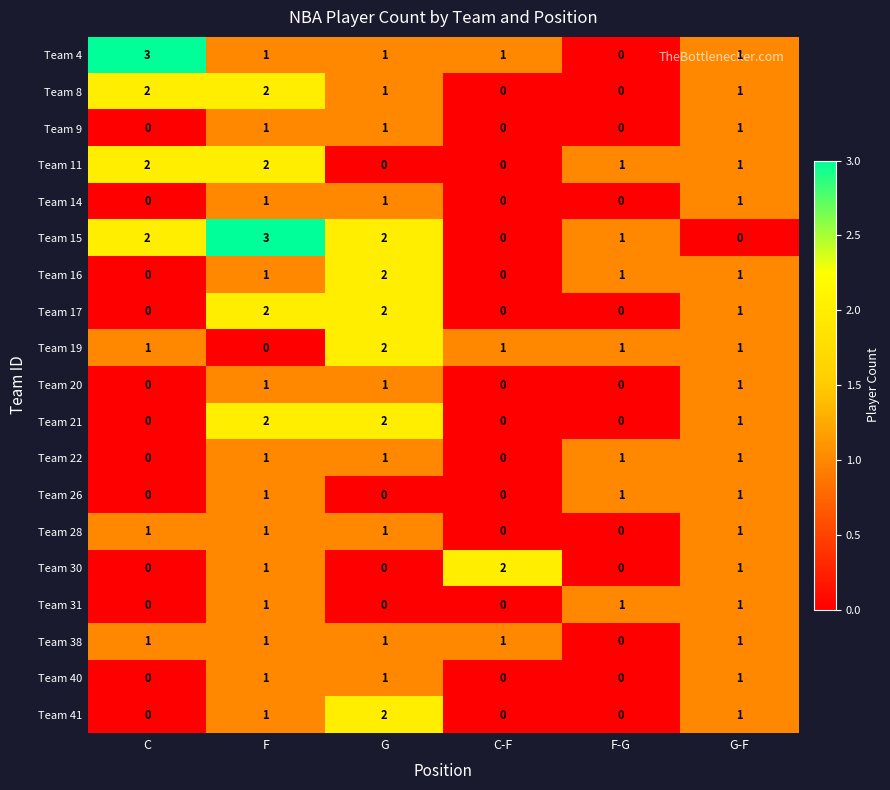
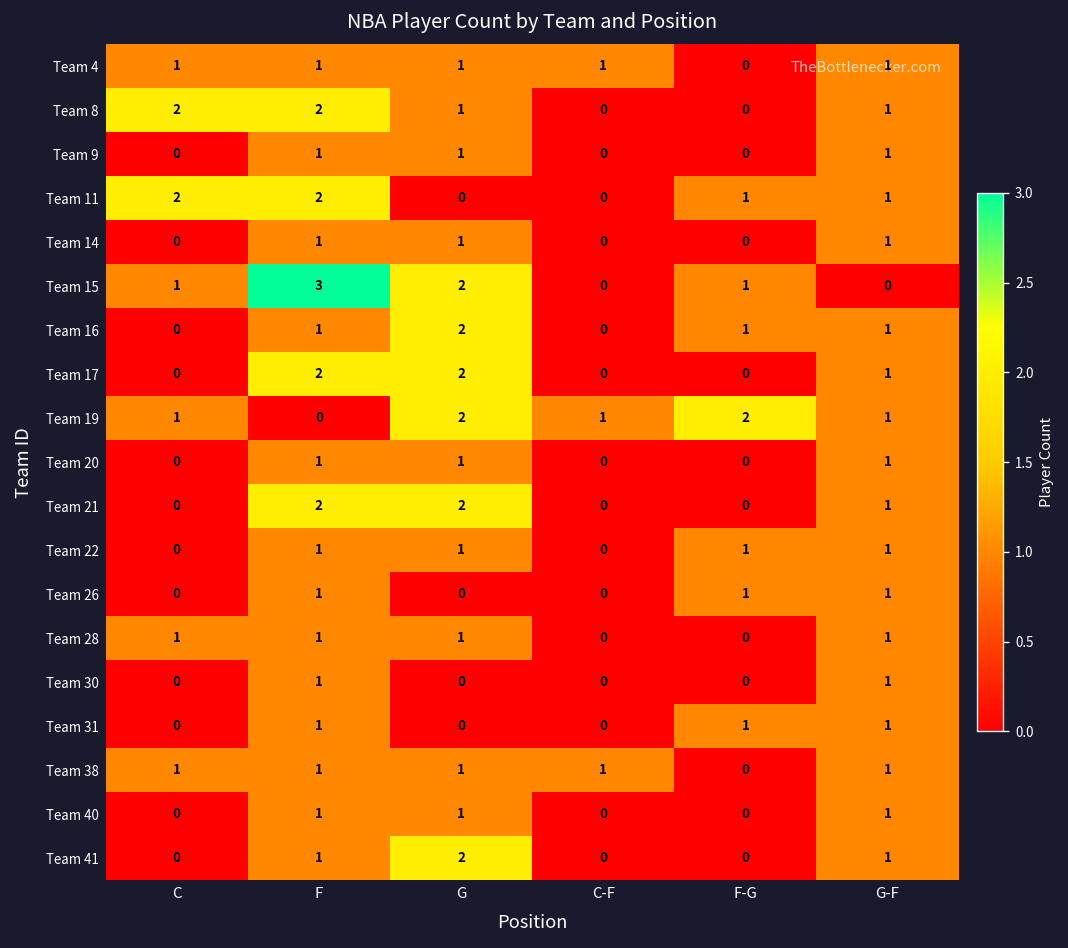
  {
    "Team 4": {
-     "C": 3,
+     "C": 1,
      "F": 1,
      "G": 1,
      "C-F": 1,
      "F-G": 0
    },
    "Team 8": {
      "C": 2,
      "F": 2,
      "G": 1,
      "C-F": 0,
      "F-G": 0,
      "G-F": 1
    },
    "Team 9": {
      "C": 0,
      "F": 1,
      "G": 1,
      "C-F": 0,
      "F-G": 0,
      "G-F": 1
    },
    "Team 11": {
      "C": 2,
      "F": 2,
      "G": 0,
      "C-F": 0,
      "F-G": 1,
      "G-F": 1
    },
    "Team 14": {
      "C": 0,
      "F": 1,
      "G": 1,
      "C-F": 0,
      "F-G": 0,
      "G-F": 1
    },
    "Team 15": {
-     "C": 2,
+     "C": 1,
      "F": 3,
      "G": 2,
      "C-F": 0,
      "F-G": 1,
      "G-F": 0
    },
    "Team 16": {
      "C": 0,
      "F": 1,
      "G": 2,
      "C-F": 0,
      "F-G": 1,
      "G-F": 1
    },
    "Team 17": {
      "C": 0,
      "F": 2,
      "G": 2,
      "C-F": 0,
      "F-G": 0,
      "G-F": 1
    },
    "Team 19": {
      "C": 1,
      "F": 0,
      "G": 2,
      "C-F": 1,
-     "F-G": 1,
+     "F-G": 2,
      "G-F": 1
    },
    "Team 20": {
      "C": 0,
      "F": 1,
      "G": 1,
      "C-F": 0,
      "F-G": 0,
      "G-F": 1
    },
    "Team 21": {
      "C": 0,
      "F": 2,
      "G": 2,
      "C-F": 0,
      "F-G": 0,
      "G-F": 1
    },
    "Team 22": {
      "C": 0,
      "F": 1,
      "G": 1,
      "C-F": 0,
      "F-G": 1,
      "G-F": 1
    },
    "Team 26": {
      "C": 0,
      "F": 1,
      "G": 0,
      "C-F": 0,
      "F-G": 1,
      "G-F": 1
    },
    "Team 28": {
      "C": 1,
      "F": 1,
      "G": 1,
      "C-F": 0,
      "F-G": 0,
      "G-F": 1
    },
    "Team 30": {
      "C": 0,
      "F": 1,
      "G": 0,
-     "C-F": 2,
+     "C-F": 0,
      "F-G": 0,
      "G-F": 1
    },
    "Team 31": {
      "C": 0,
      "F": 1,
      "G": 0,
      "C-F": 0,
      "F-G": 1,
      "G-F": 1
    },
    "Team 38": {
      "C": 1,
      "F": 1,
      "G": 1,
      "C-F": 1,
      "F-G": 0,
      "G-F": 1
    },
    "Team 40": {
      "C": 0,
      "F": 1,
      "G": 1,
      "C-F": 0,
      "F-G": 0,
      "G-F": 1
    },
    "Team 41": {
      "C": 0,
      "F": 1,
      "G": 2,
      "C-F": 0,
      "F-G": 0,
      "G-F": 1
    }
  }
